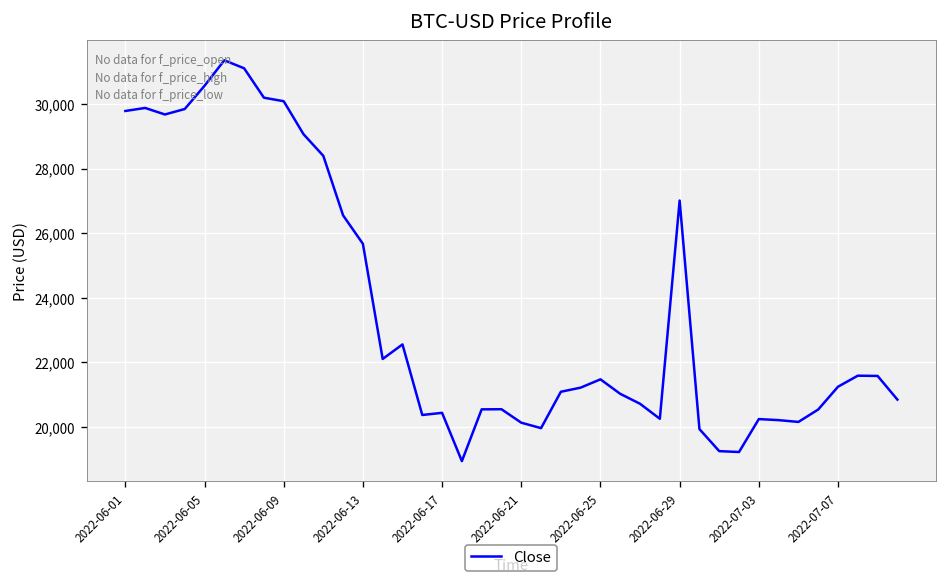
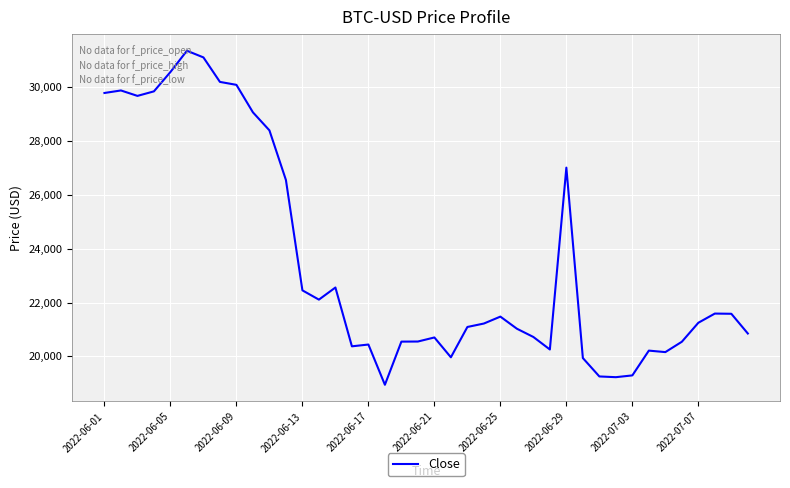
  {
    "2022-06-01": "29,800",
    "2022-06-05": "30,600",
    "2022-06-09": "30,100",
-   "2022-06-13": "25,700",
+   "2022-06-13": "22,500",
    "2022-06-17": "20,400",
-   "2022-06-21": "20,100",
+   "2022-06-21": "20,700",
    "2022-06-25": "21,500",
    "2022-06-29": "27,000",
-   "2022-07-03": "20,200",
+   "2022-07-03": "19,300",
    "2022-07-07": "21,200"
  }
